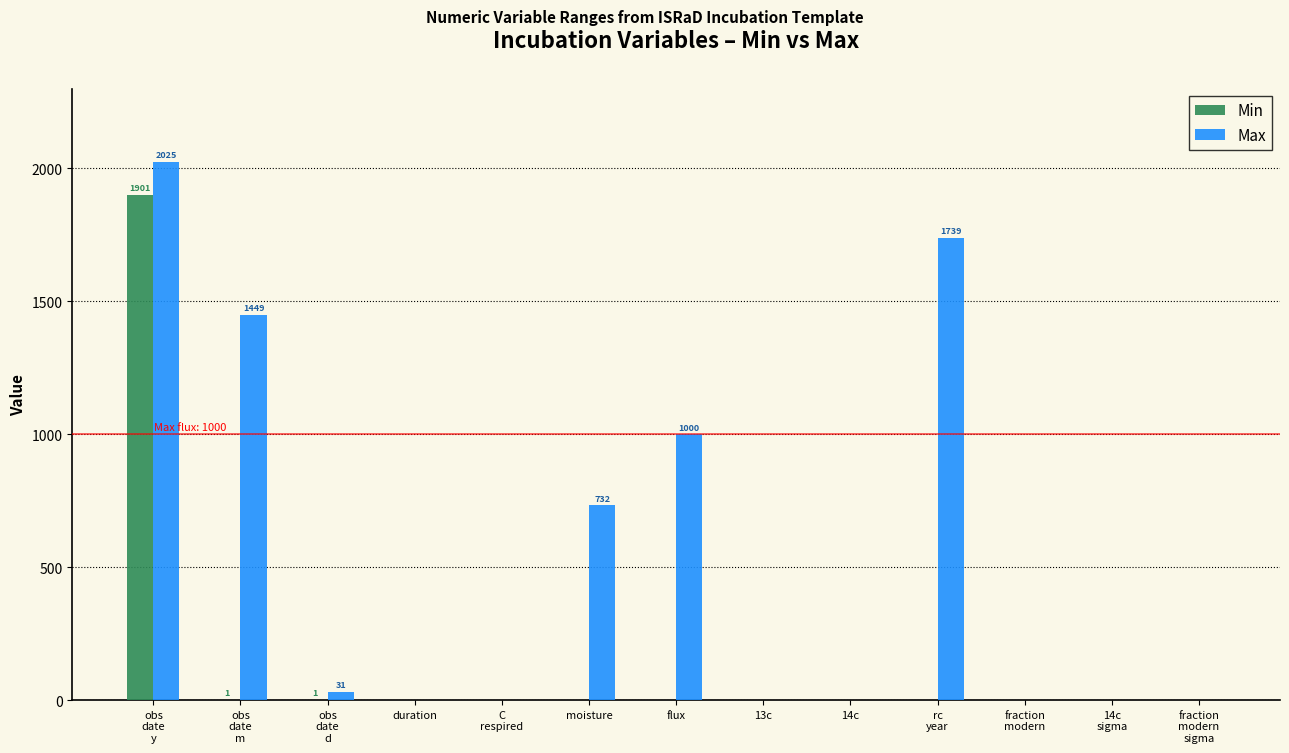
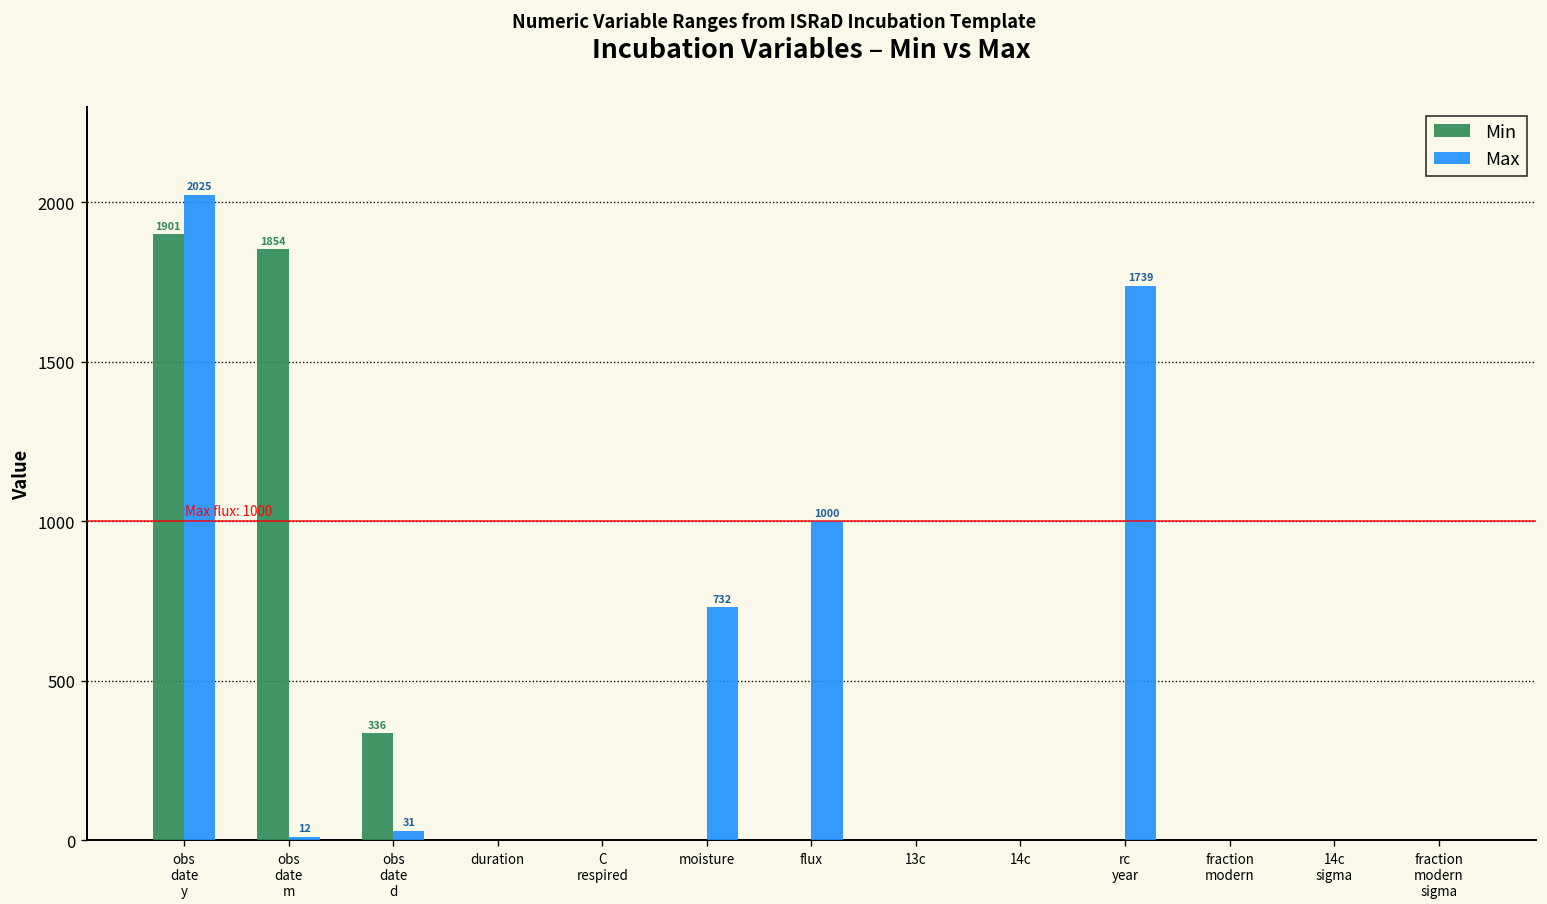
  {
    "Min": {
      "obs date y": 1901,
-     "obs date m": 1,
-     "obs date d": 1
+     "obs date m": 1854,
+     "obs date d": 336
    },
    "Max": {
      "obs date y": 2025,
-     "obs date m": 1449,
+     "obs date m": 12,
      "obs date d": 31,
      "moisture": 732,
      "flux": 1000,
      "rc year": 1739
    }
  }
